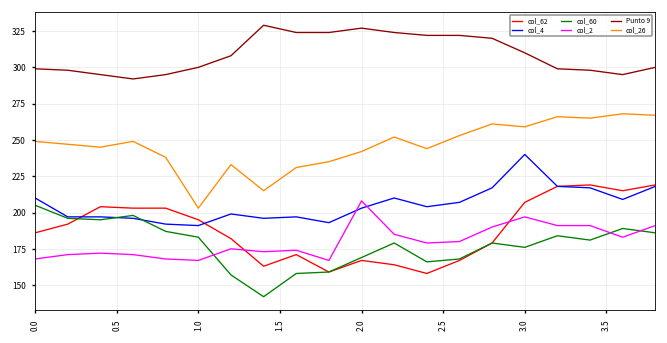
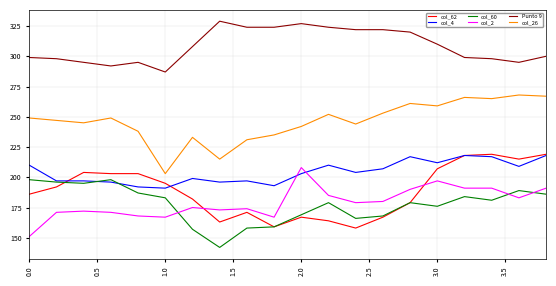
  {
    "col_62": {
      "0.0": 186,
      "1.0": 195,
      "3.0": 207
    },
    "col_4": {
      "0.0": 210,
      "1.0": 191,
      "2.0": 203,
-     "3.0": 240
+     "3.0": 212
    },
    "col_60": {
-     "0.0": 205,
+     "0.0": 198,
      "1.0": 183,
      "3.0": 176
    },
    "col_2": {
-     "0.0": 168,
+     "0.0": 151,
      "1.0": 167,
      "2.0": 208,
      "3.0": 197
    },
    "Punto 9": {
      "0.0": 299,
-     "1.0": 300,
+     "1.0": 287,
      "2.0": 327,
      "3.0": 310
    },
    "col_26": {
      "0.0": 249,
      "1.0": 203,
      "2.0": 242,
      "3.0": 259
    }
  }
